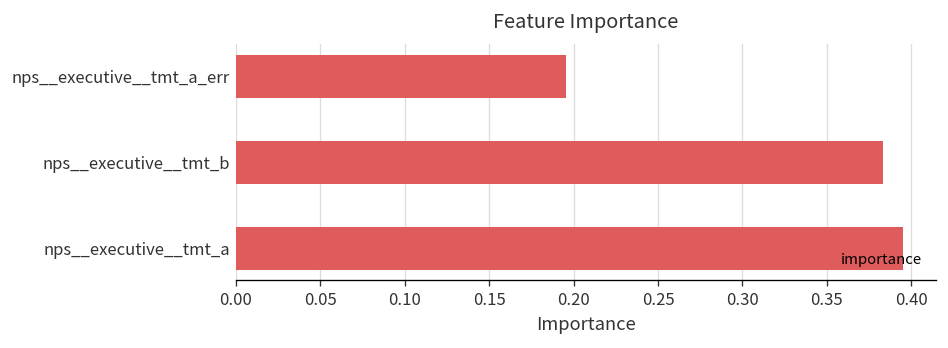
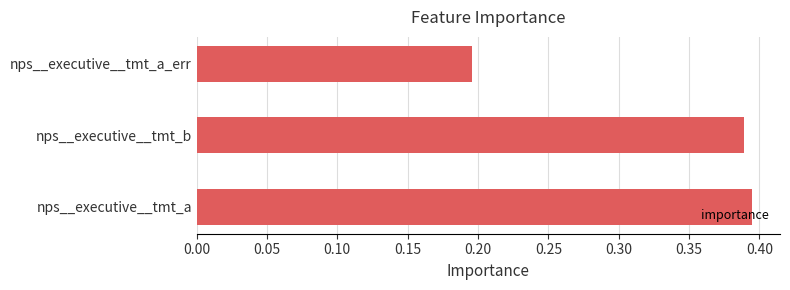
  {
    "nps__executive__tmt_a_err": 0.196,
-   "nps__executive__tmt_b": 0.383,
+   "nps__executive__tmt_b": 0.389,
    "nps__executive__tmt_a": 0.395
  }
